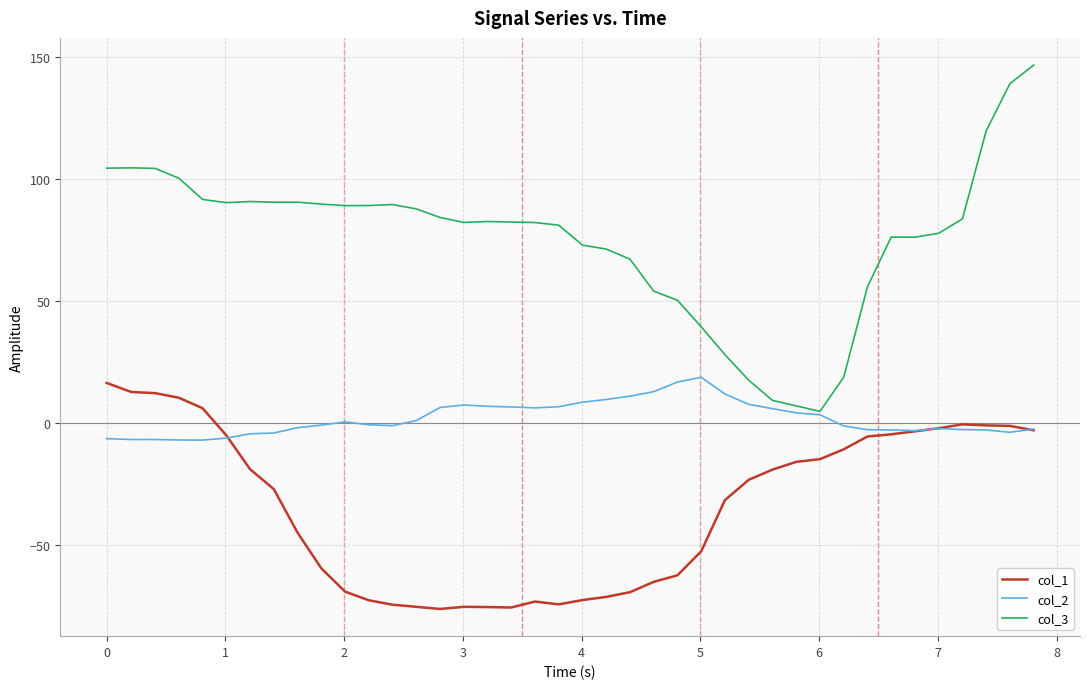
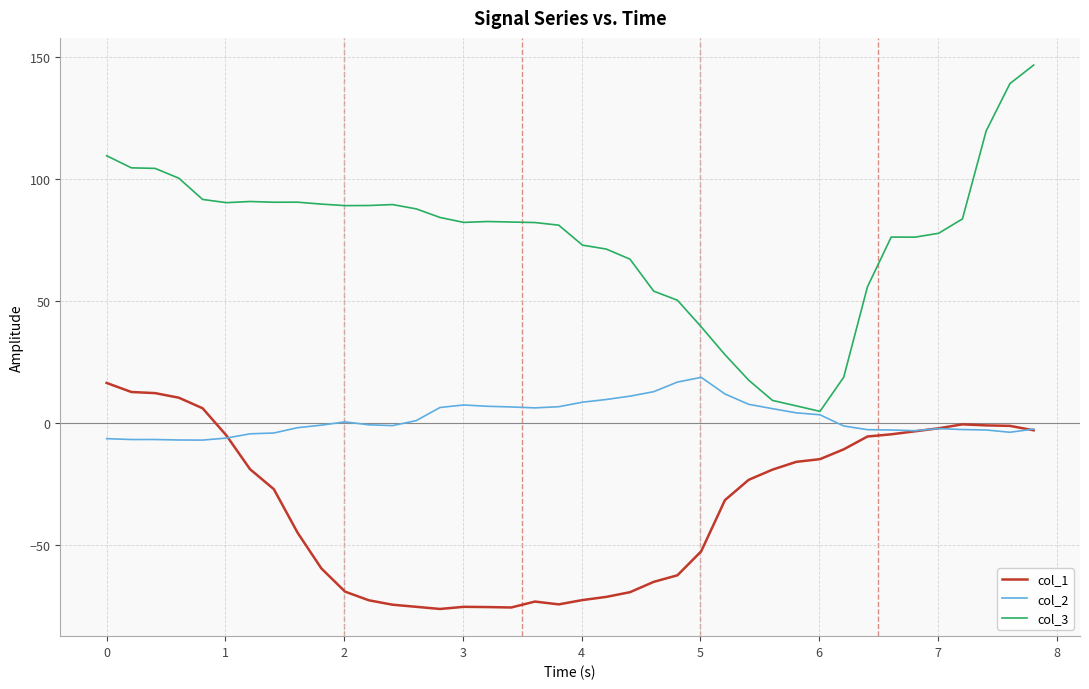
  {
    "col_1": {
      "0": 16
    },
    "col_2": {
      "0": -6
    },
    "col_3": {
-     "0": 104
+     "0": 110
    }
  }
